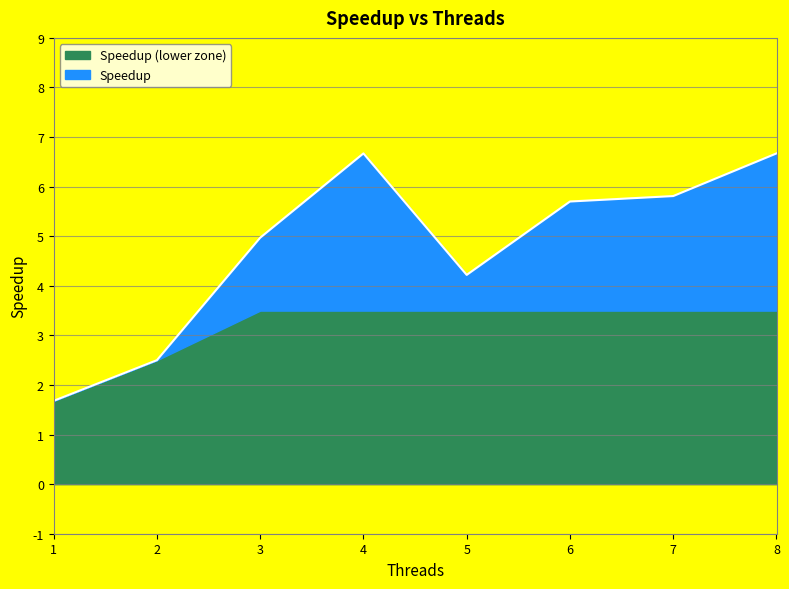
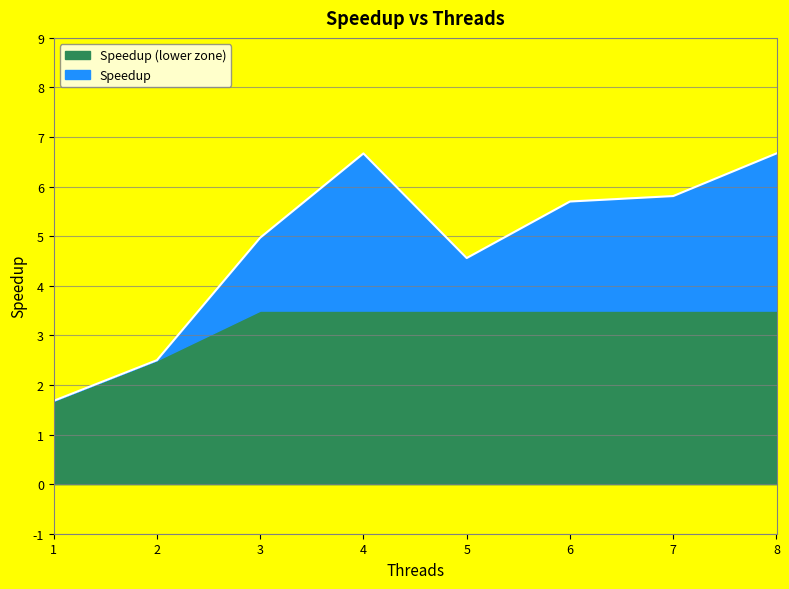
  {
    "Speedup": {
      "3": 5.0,
      "4": 6.7,
-     "5": 4.2,
+     "5": 4.6,
      "6": 5.7,
      "7": 5.8,
      "8": 6.7
    }
  }
